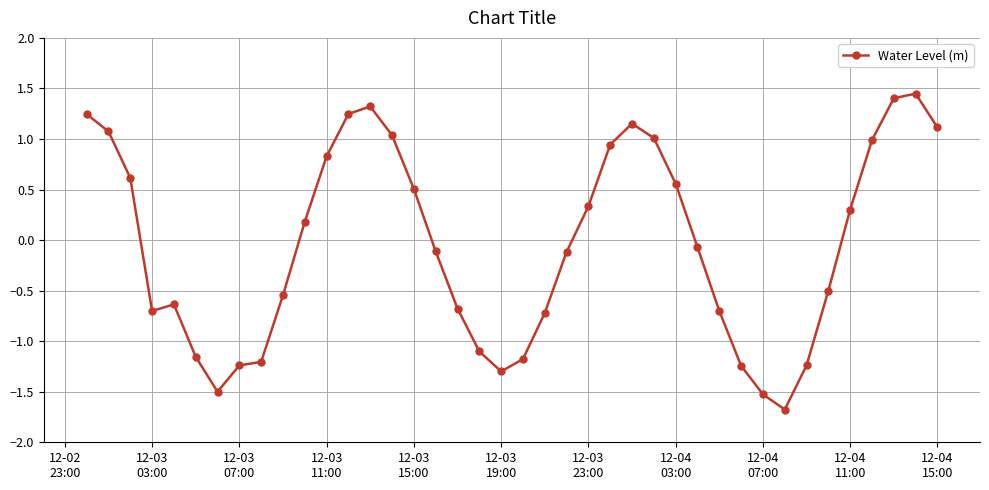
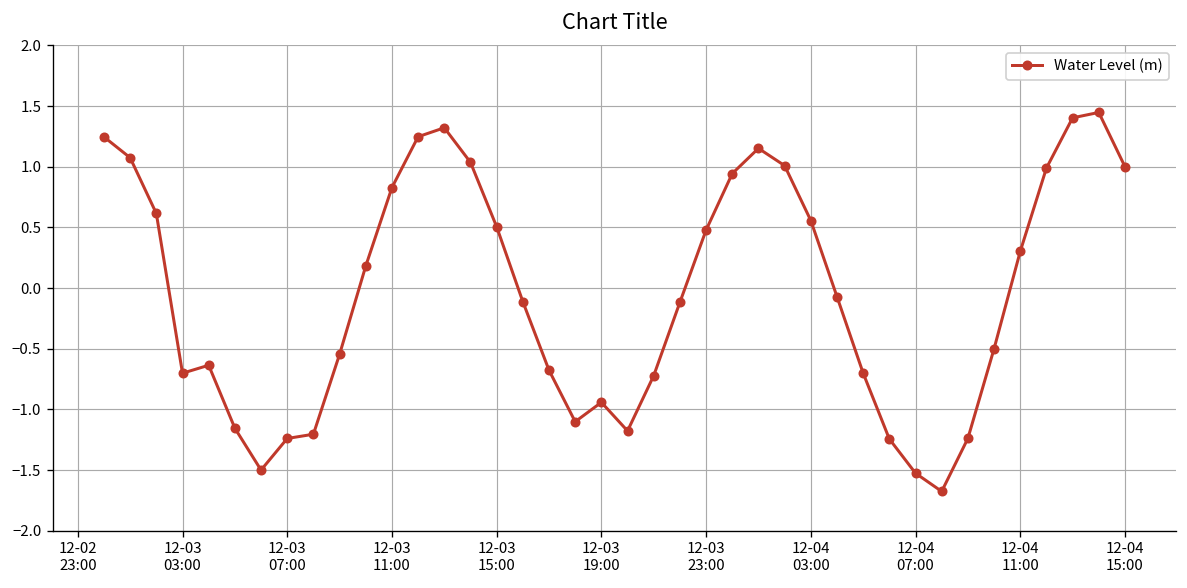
  {
    "12-03 03:00": -0.70,
    "12-03 07:00": -1.24,
    "12-03 11:00": 0.83,
    "12-03 15:00": 0.51,
-   "12-03 19:00": -1.30,
-   "12-03 23:00": 0.33,
+   "12-03 19:00": -0.94,
+   "12-03 23:00": 0.48,
    "12-04 03:00": 0.56,
    "12-04 07:00": -1.53,
    "12-04 11:00": 0.30,
-   "12-04 15:00": 1.11
+   "12-04 15:00": 1.00
  }
